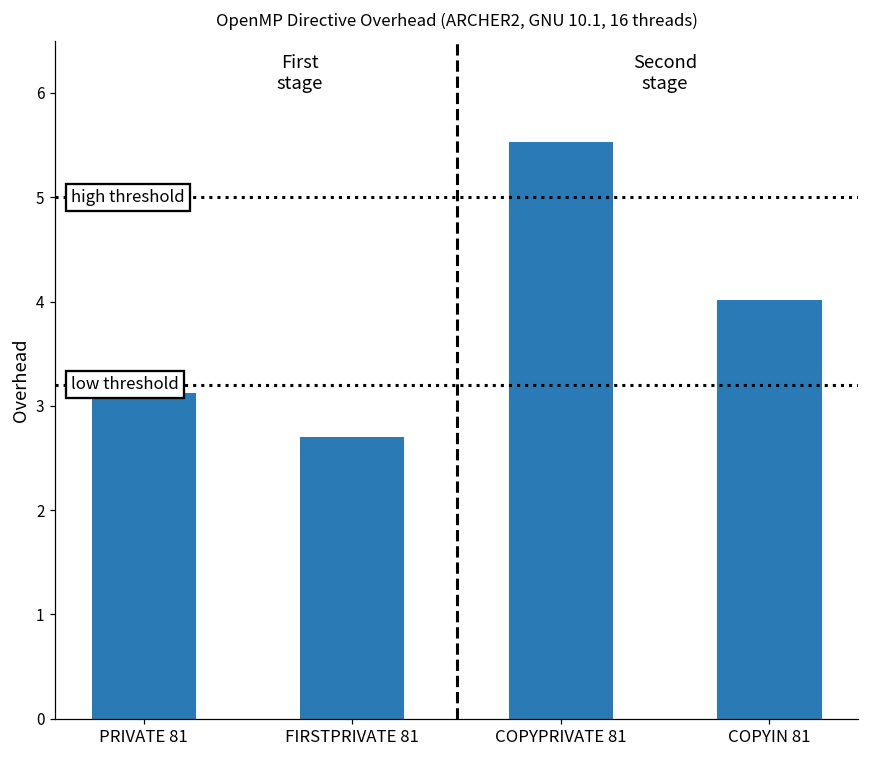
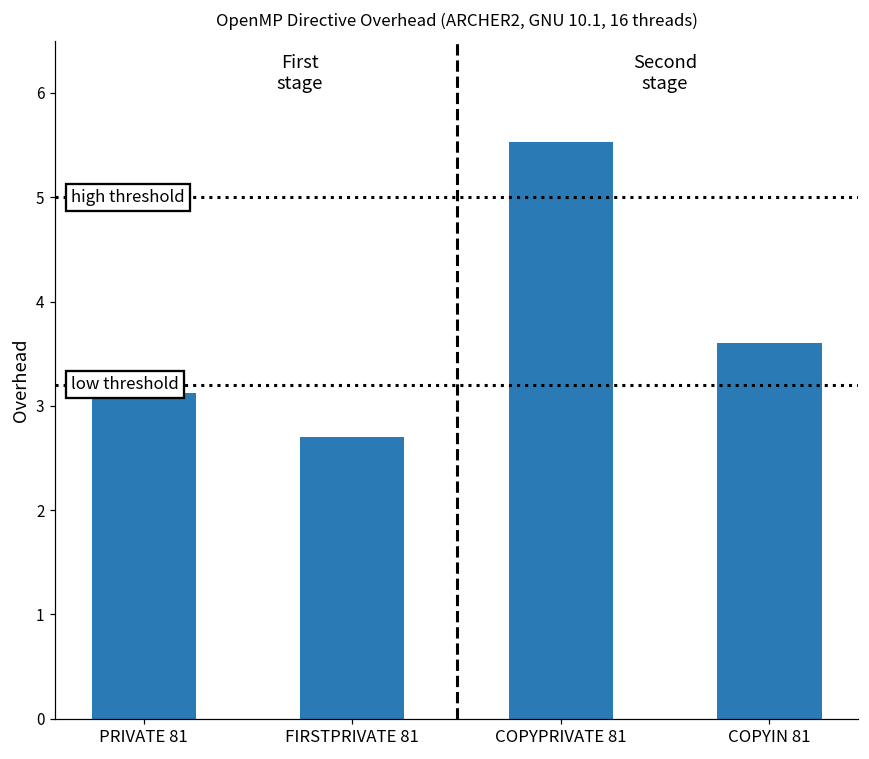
  {
    "FIRSTPRIVATE 81": 2.7,
    "COPYPRIVATE 81": 5.5,
-   "COPYIN 81": 4.0
+   "COPYIN 81": 3.6
  }
